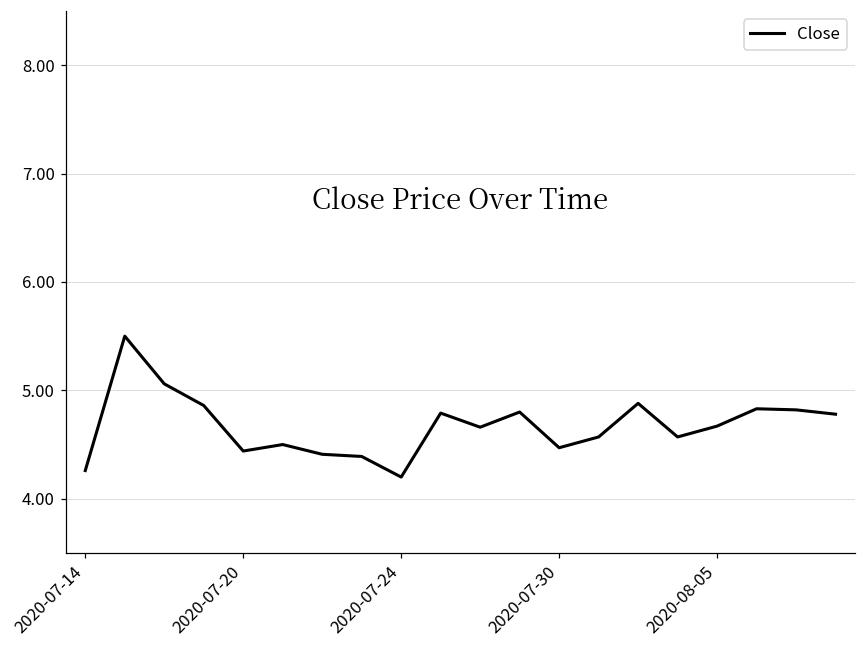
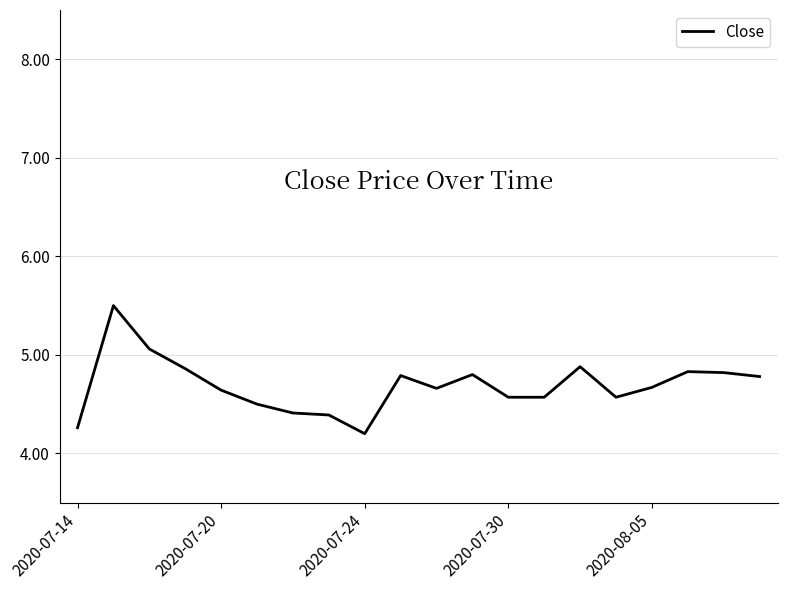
  {
    "2020-07-14": 4.3,
-   "2020-07-20": 4.4,
+   "2020-07-20": 4.6,
    "2020-07-24": 4.2,
-   "2020-07-30": 4.5,
+   "2020-07-30": 4.6,
    "2020-08-05": 4.7
  }
